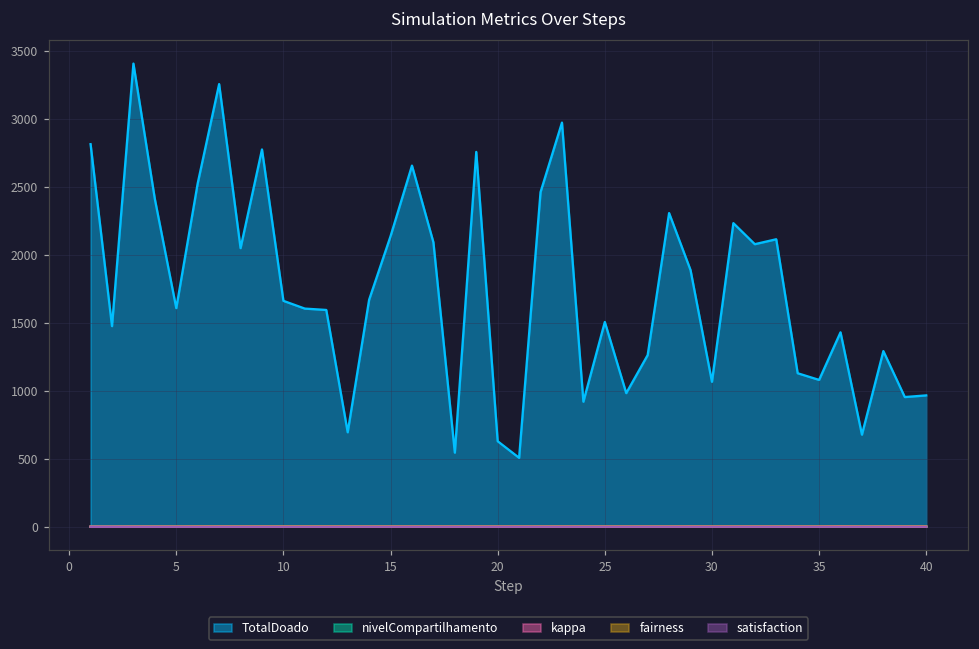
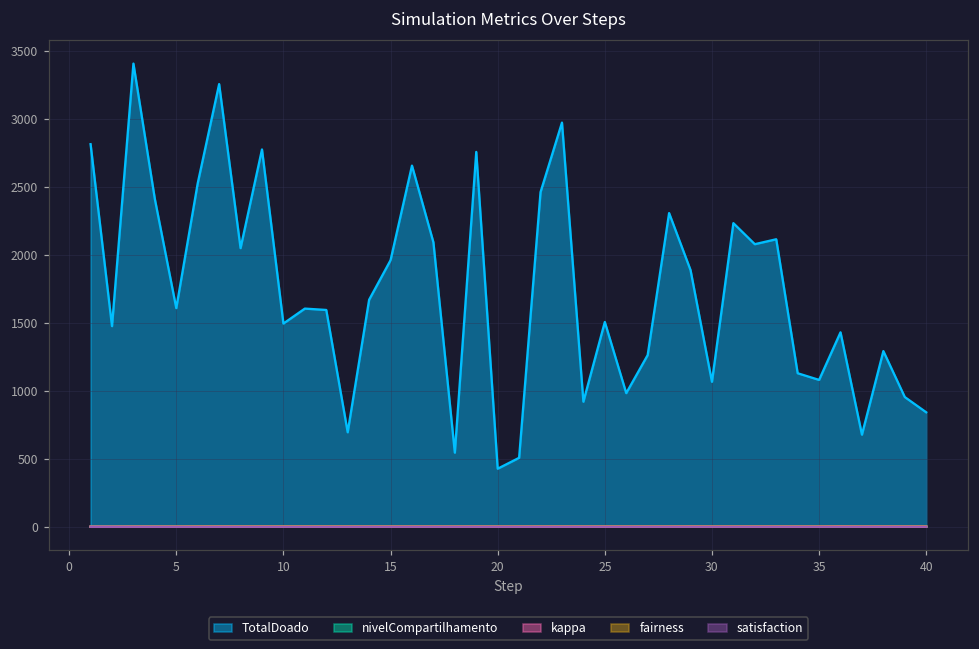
  {
    "TotalDoado": {
      "5": 1610,
-     "10": 1660,
-     "15": 2140,
-     "20": 630,
+     "10": 1500,
+     "15": 1960,
+     "20": 430,
      "25": 1510,
      "30": 1070,
      "35": 1080,
-     "40": 970
+     "40": 840
    }
  }
